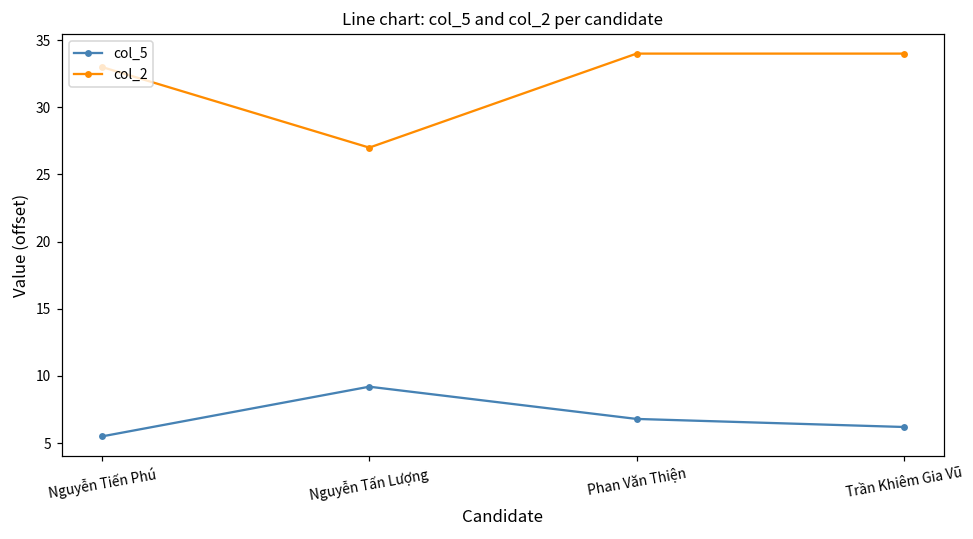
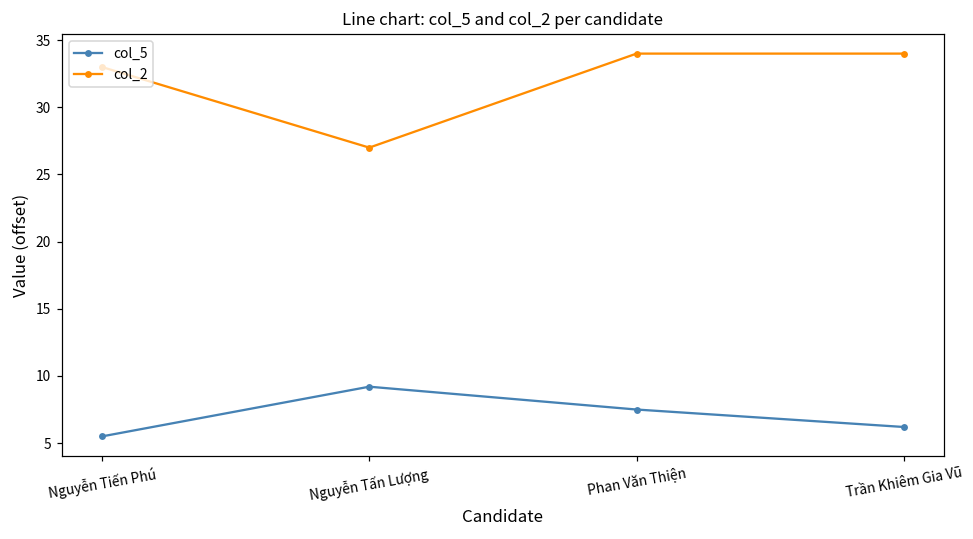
  {
    "col_5": {
      "Nguyễn Tiến Phú": 5.5,
      "Nguyễn Tấn Lượng": 9.2,
-     "Phan Văn Thiện": 6.8,
+     "Phan Văn Thiện": 7.5,
      "Trần Khiêm Gia Vũ": 6.2
    },
    "col_2": {
      "Nguyễn Tấn Lượng": 27.0,
      "Phan Văn Thiện": 34.0,
      "Trần Khiêm Gia Vũ": 34.0
    }
  }
